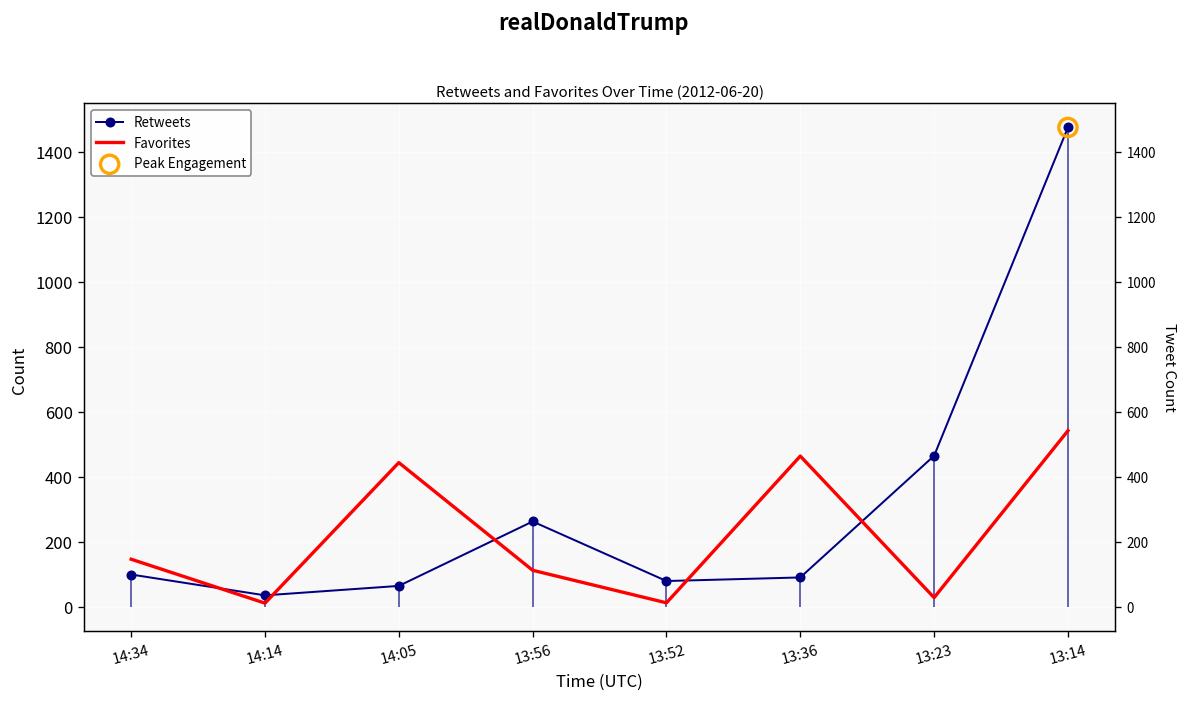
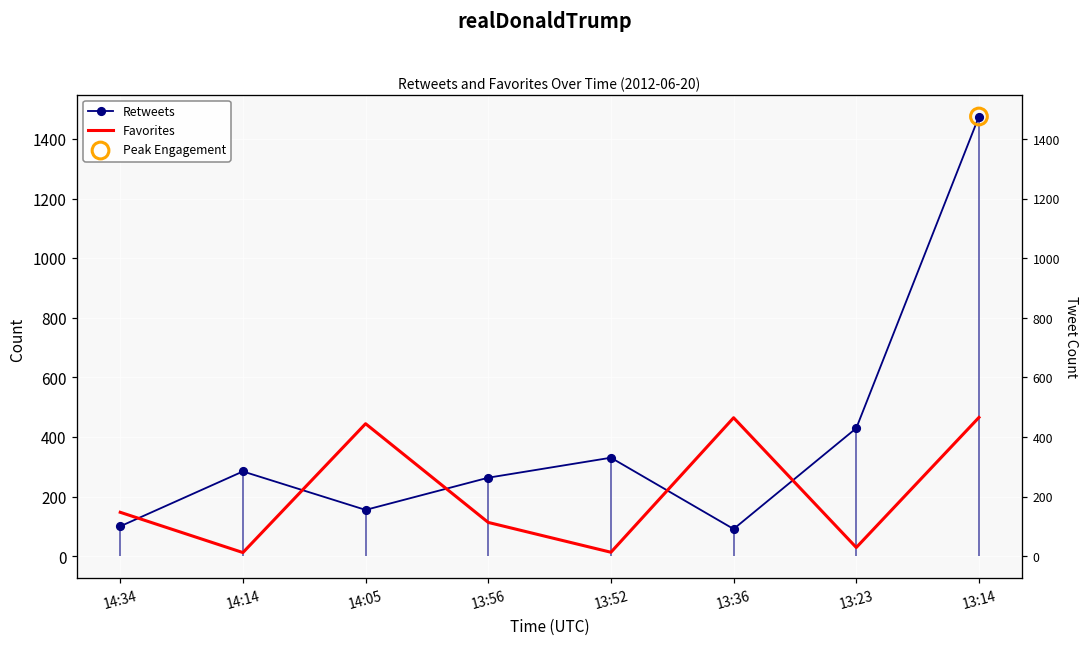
  {
    "Retweets": {
      "14:34": 100,
-     "14:14": 40,
-     "14:05": 70,
+     "14:14": 290,
+     "14:05": 160,
      "13:56": 260,
-     "13:52": 80,
+     "13:52": 330,
      "13:36": 90,
-     "13:23": 470
+     "13:23": 430
    },
    "Favorites": {
      "14:34": 150,
      "14:14": 10,
      "14:05": 450,
      "13:56": 110,
      "13:52": 10,
      "13:36": 470,
      "13:23": 30,
-     "13:14": 540
+     "13:14": 470
    }
  }
